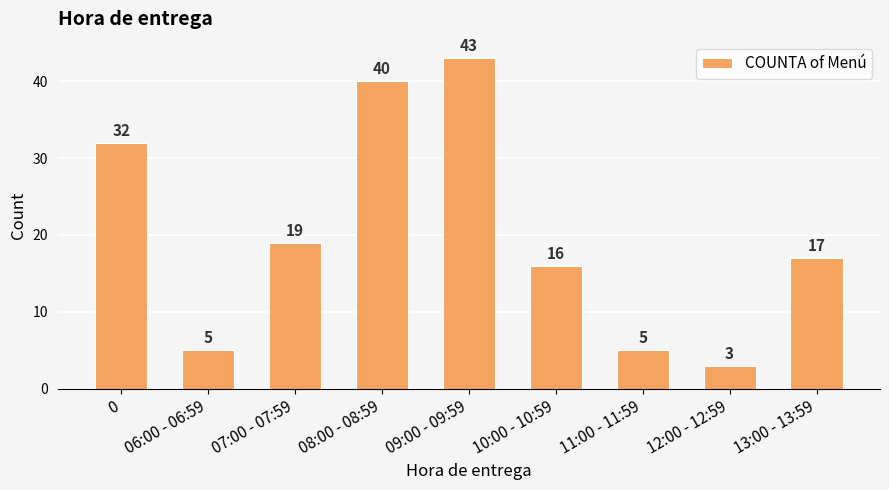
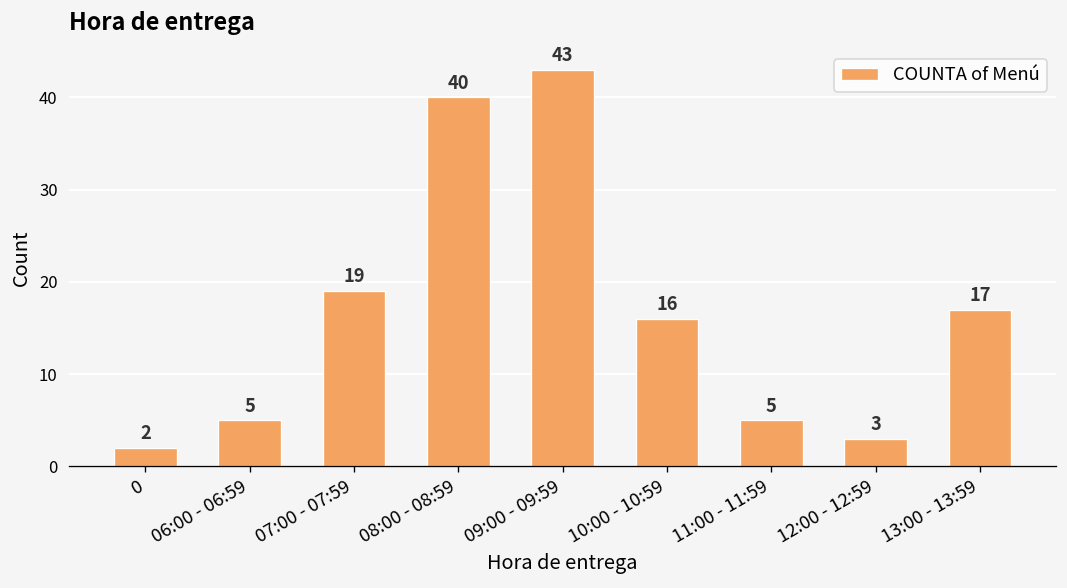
  {
-   "0": 32,
+   "0": 2,
    "06:00 - 06:59": 5,
    "07:00 - 07:59": 19,
    "08:00 - 08:59": 40,
    "09:00 - 09:59": 43,
    "10:00 - 10:59": 16,
    "11:00 - 11:59": 5,
    "12:00 - 12:59": 3,
    "13:00 - 13:59": 17
  }
